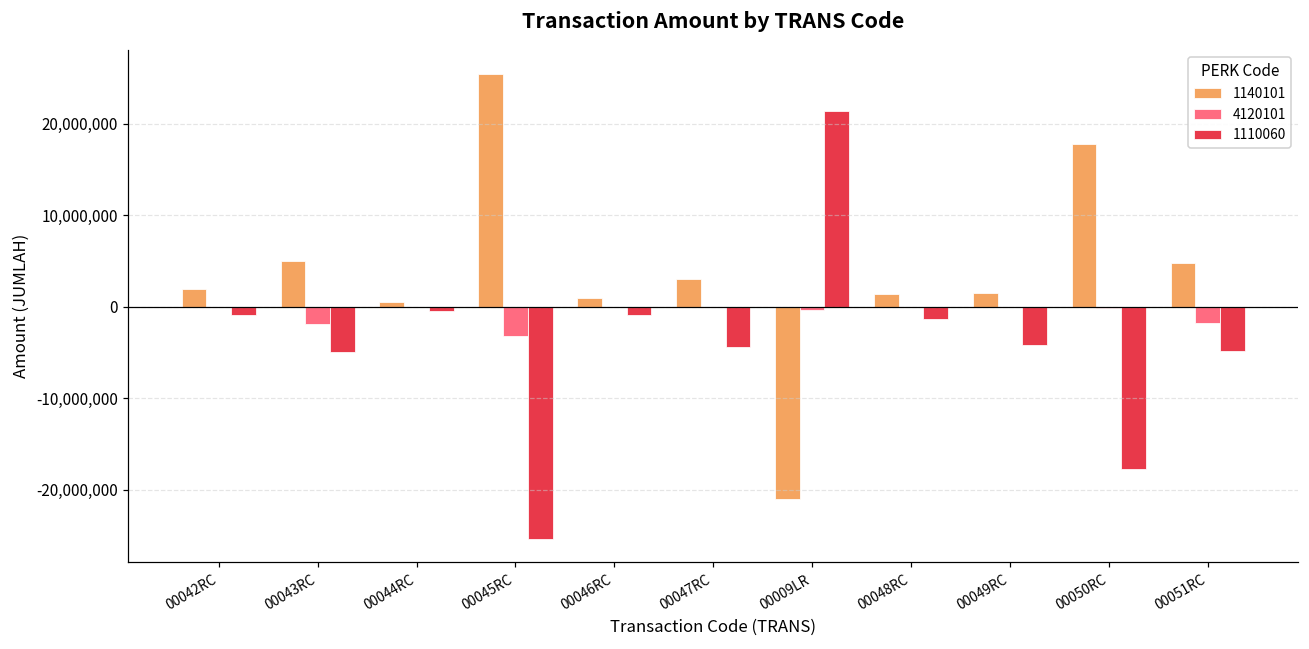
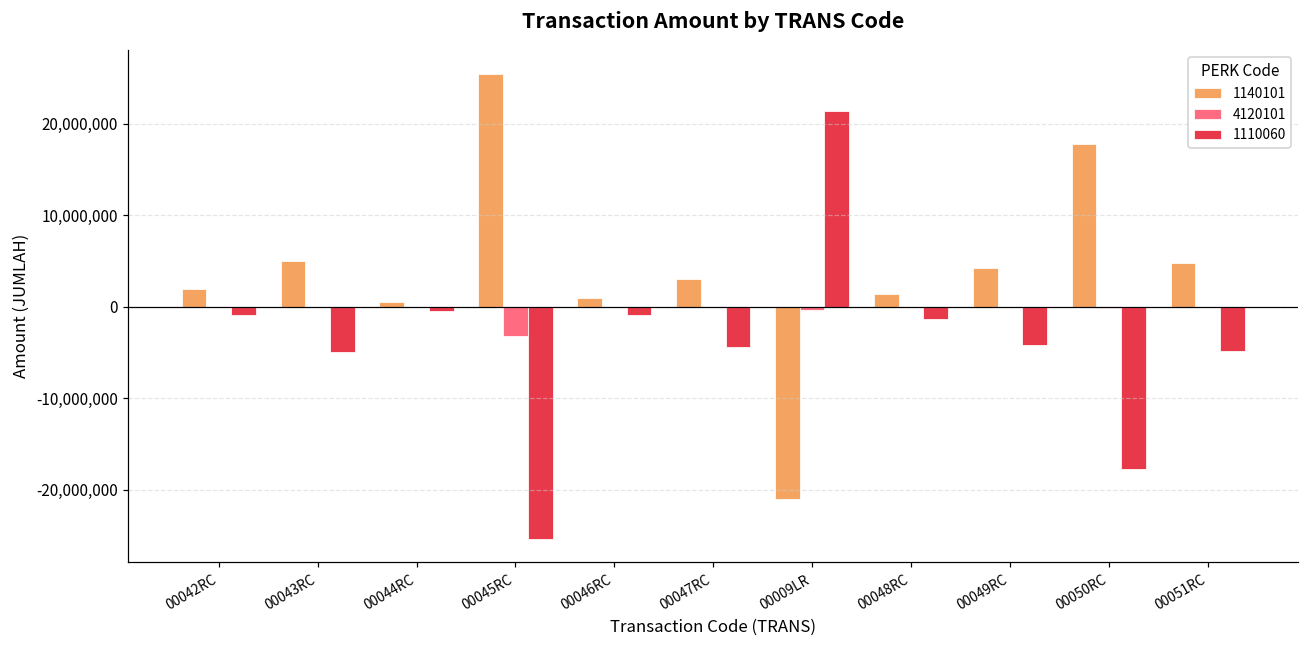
  {
    "1140101": {
      "00042RC": "2,000,000",
      "00043RC": "5,000,000",
      "00044RC": "1,000,000",
      "00045RC": "25,000,000",
      "00046RC": "1,000,000",
      "00047RC": "3,000,000",
      "00009LR": "-21,000,000",
      "00048RC": "1,000,000",
-     "00049RC": "2,000,000",
+     "00049RC": "4,000,000",
      "00050RC": "18,000,000",
      "00051RC": "5,000,000"
    },
    "4120101": {
-     "00043RC": "-2,000,000",
+     "00043RC": "0",
      "00045RC": "-3,000,000",
      "00009LR": "0",
-     "00051RC": "-2,000,000"
+     "00051RC": "0"
    },
    "1110060": {
      "00042RC": "-1,000,000",
      "00043RC": "-5,000,000",
      "00044RC": "0",
      "00045RC": "-25,000,000",
      "00046RC": "-1,000,000",
      "00047RC": "-4,000,000",
      "00009LR": "21,000,000",
      "00048RC": "-1,000,000",
      "00049RC": "-4,000,000",
      "00050RC": "-18,000,000",
      "00051RC": "-5,000,000"
    }
  }
